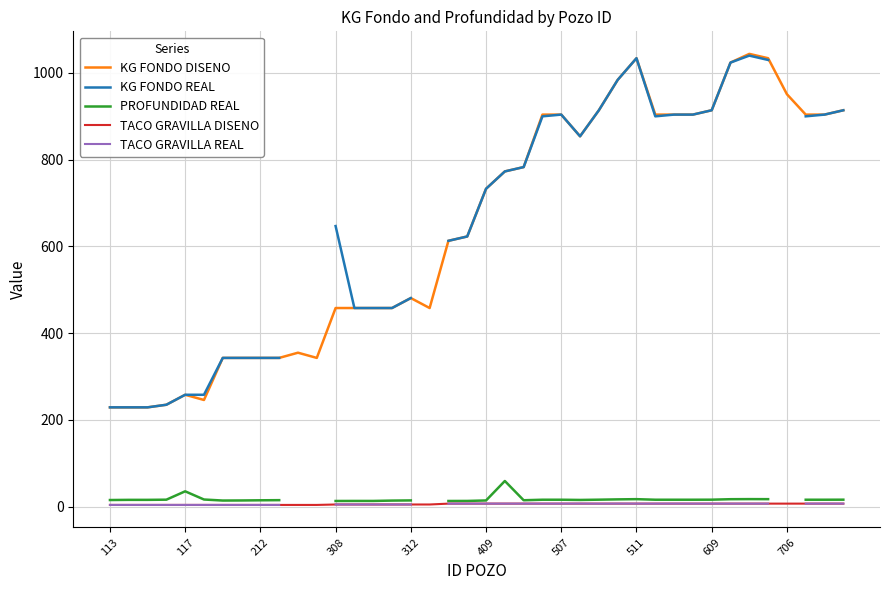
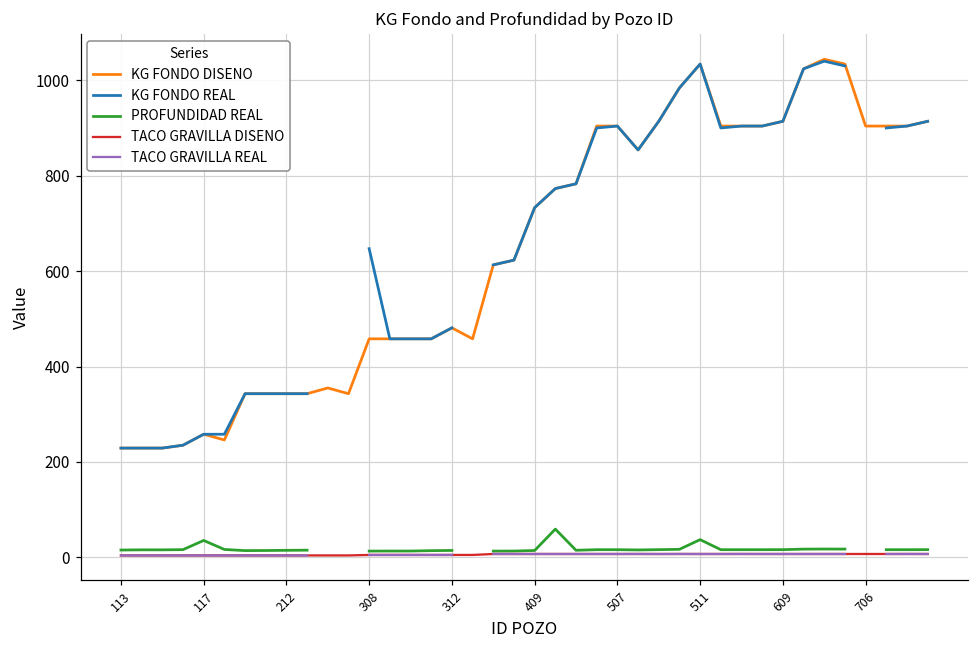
  {
    "KG FONDO DISENO": {
      "308": 460,
-     "706": 950
+     "706": 900
    },
    "KG FONDO REAL": {
      "308": 650
    },
    "PROFUNDIDAD REAL": {
      "113": 20,
      "117": 40,
      "212": 10,
      "308": 10,
      "312": 10,
      "409": 10,
      "507": 20,
-     "511": 20,
+     "511": 40,
      "609": 20
    },
    "TACO GRAVILLA DISENO": {
      "706": 10
    }
  }
